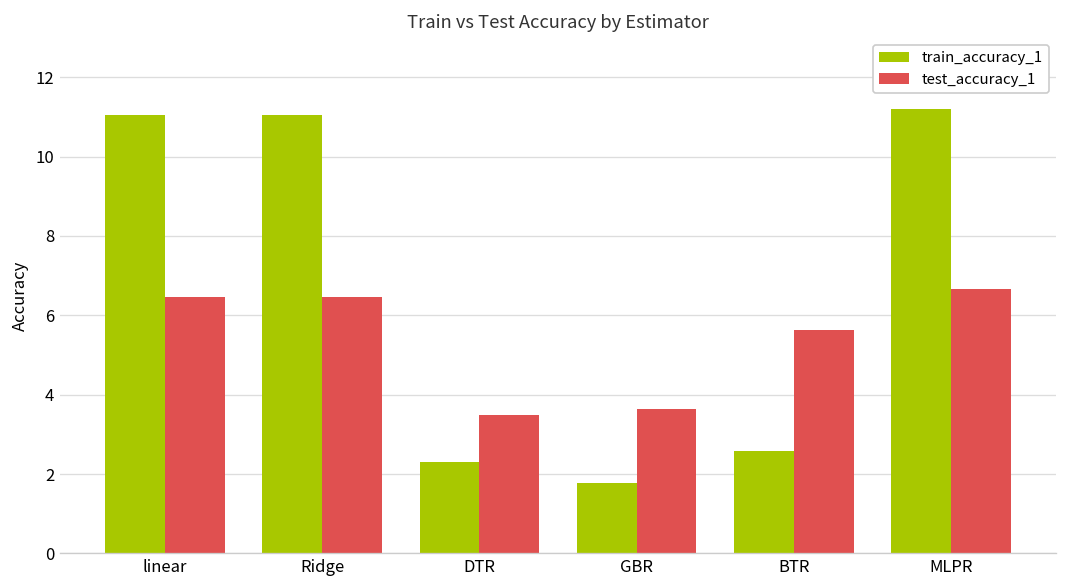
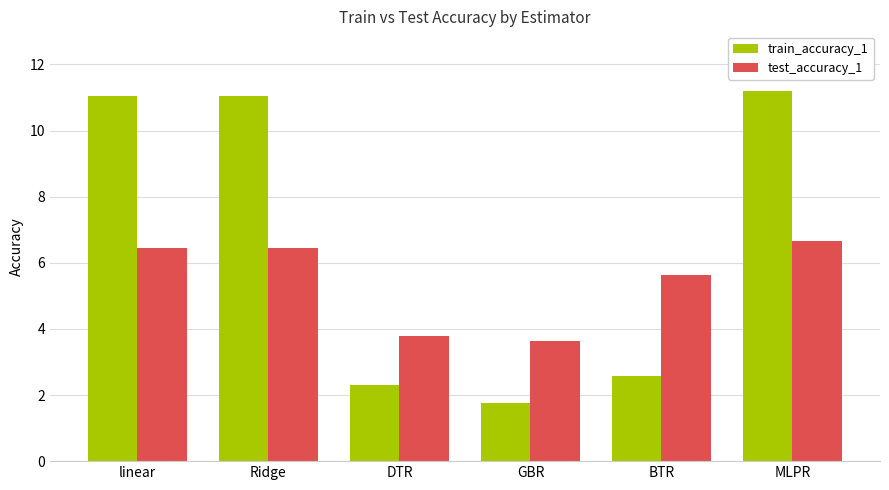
  {
    "train_accuracy_1": {
      "linear": 11.0,
      "Ridge": 11.1,
      "DTR": 2.3,
      "GBR": 1.8,
      "BTR": 2.6,
      "MLPR": 11.2
    },
    "test_accuracy_1": {
      "linear": 6.5,
      "Ridge": 6.5,
-     "DTR": 3.5,
+     "DTR": 3.8,
      "GBR": 3.6,
      "BTR": 5.6,
      "MLPR": 6.7
    }
  }
